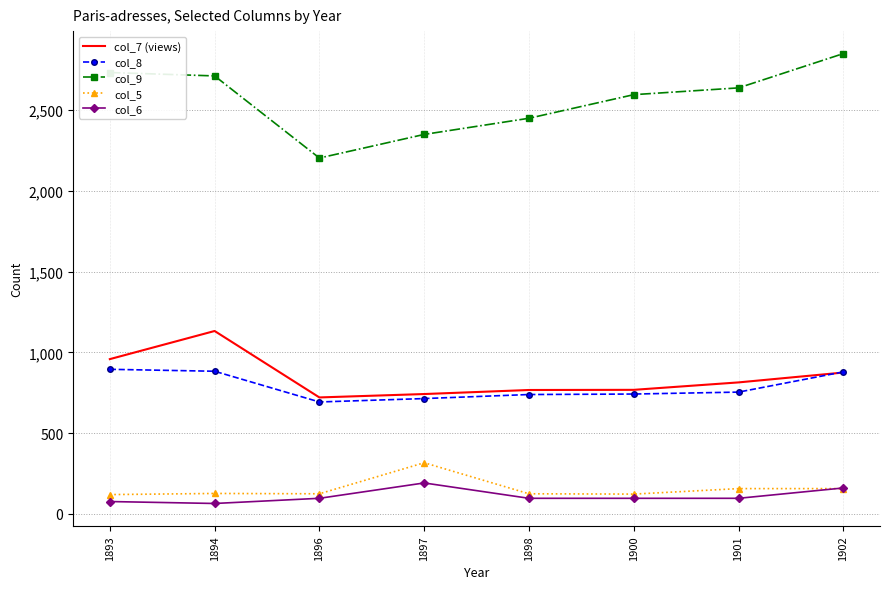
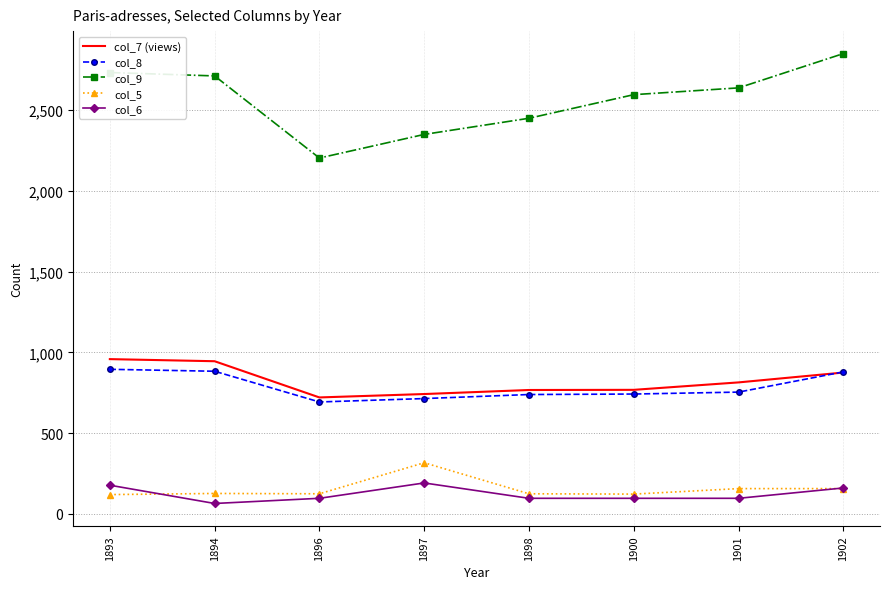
  {
    "col_7 (views)": {
      "1893": "960",
-     "1894": "1,130",
+     "1894": "950",
      "1896": "720",
      "1897": "740",
      "1898": "770",
      "1900": "770",
      "1901": "810"
    },
    "col_8": {
      "1893": "900",
      "1894": "880",
      "1896": "690",
      "1897": "710",
      "1898": "740",
      "1900": "740",
      "1901": "750"
    },
    "col_9": {
      "1894": "2,710",
      "1896": "2,200",
      "1897": "2,350",
      "1898": "2,450",
      "1900": "2,590",
      "1901": "2,640",
      "1902": "2,850"
    },
    "col_5": {
      "1893": "120",
      "1894": "130",
      "1896": "130",
      "1897": "320",
      "1898": "130",
      "1900": "120",
      "1901": "160"
    },
    "col_6": {
-     "1893": "80",
+     "1893": "180",
      "1894": "70",
      "1896": "100",
      "1897": "190",
      "1898": "100",
      "1900": "100",
      "1901": "100"
    }
  }
